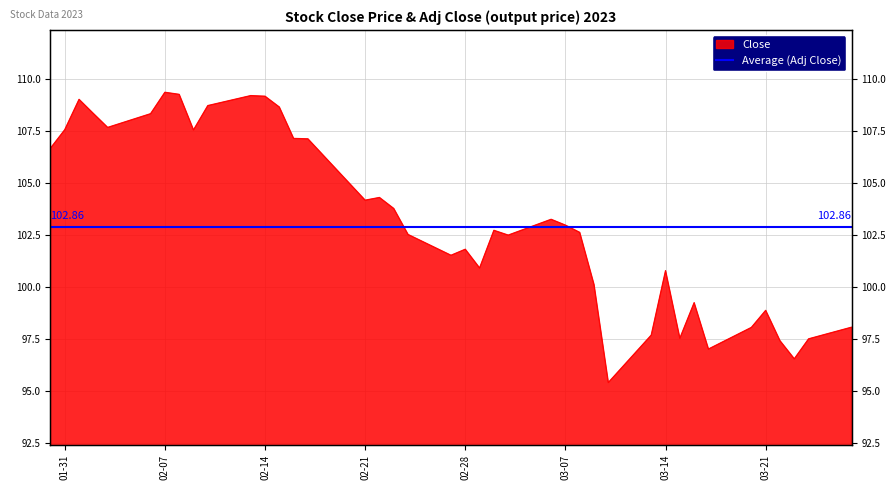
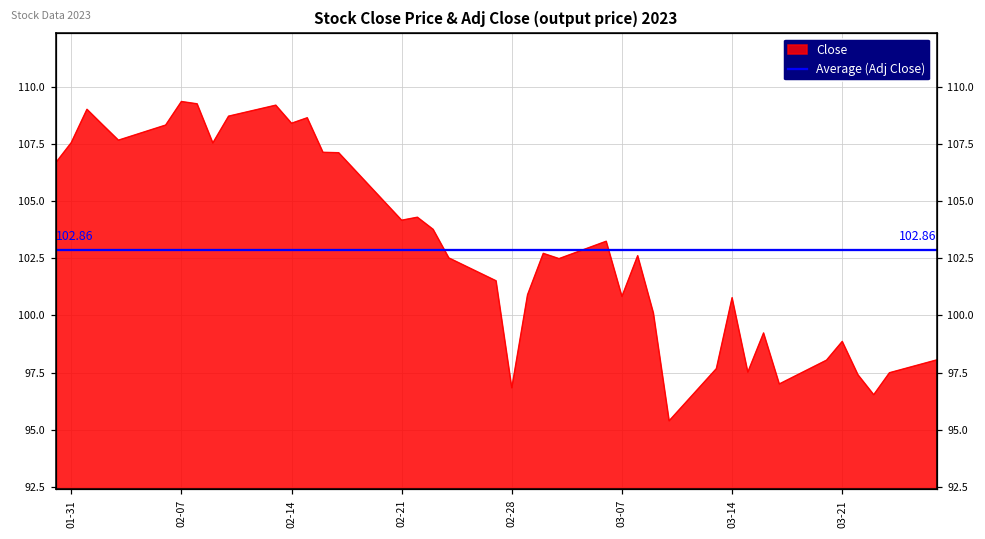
  {
    "01-31": 107.6,
    "02-07": 109.3,
-   "02-14": 109.2,
+   "02-14": 108.4,
    "02-21": 104.2,
-   "02-28": 101.8,
-   "03-07": 103.0,
+   "02-28": 96.8,
+   "03-07": 100.8,
    "03-14": 100.8,
    "03-21": 98.9
  }
